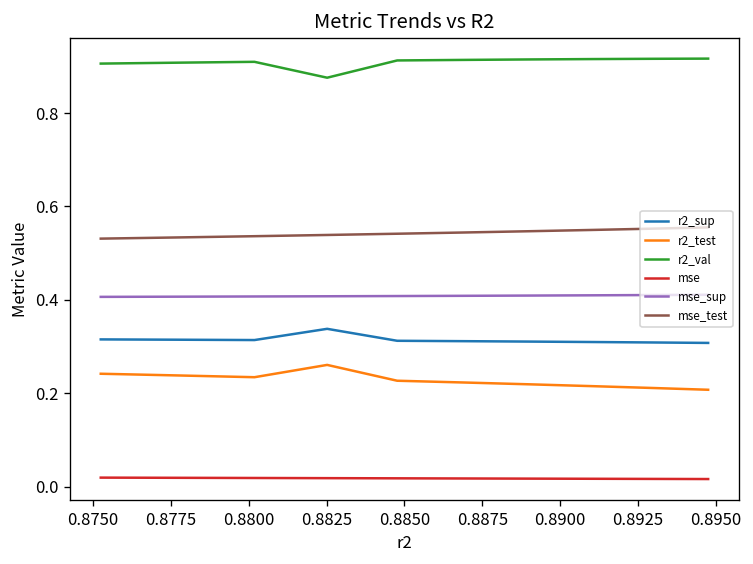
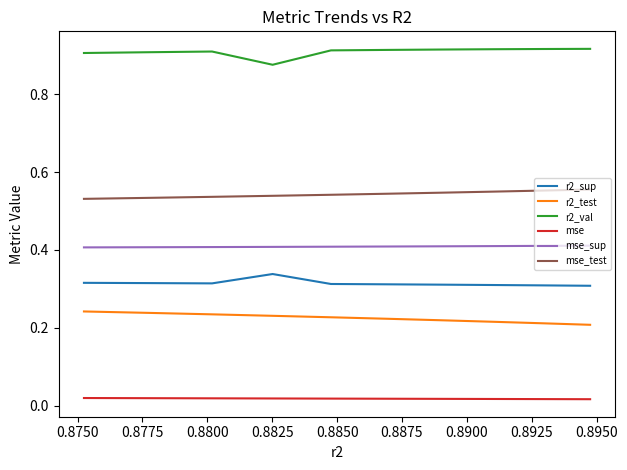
  {
    "r2_sup": {
      "0.8825": 0.34
    },
    "r2_test": {
-     "0.8825": 0.26
+     "0.8825": 0.23
    },
    "r2_val": {
      "0.8825": 0.88
    },
    "mse": {
      "0.8825": 0.02
    },
    "mse_sup": {
      "0.8825": 0.41
    },
    "mse_test": {
      "0.8825": 0.54
    }
  }
